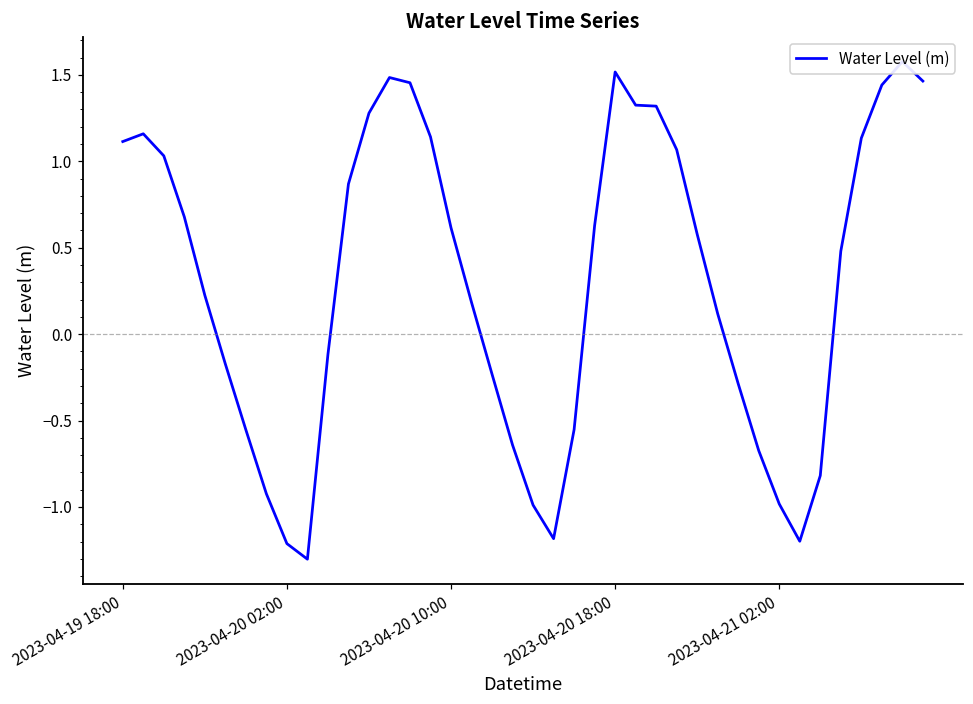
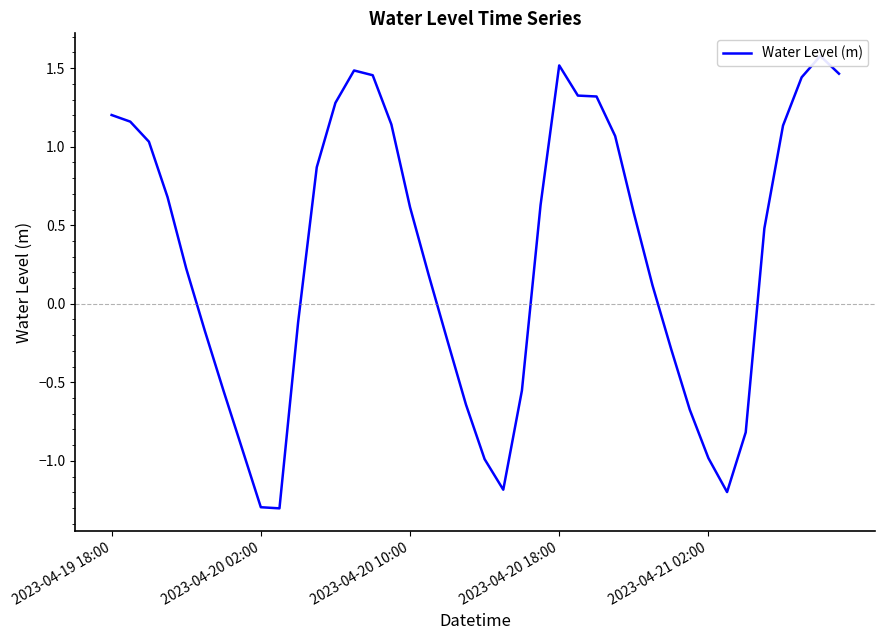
  {
-   "2023-04-19 18:00": 1.11,
-   "2023-04-20 02:00": -1.21,
+   "2023-04-19 18:00": 1.20,
+   "2023-04-20 02:00": -1.30,
    "2023-04-20 10:00": 0.62,
    "2023-04-20 18:00": 1.52,
    "2023-04-21 02:00": -0.98
  }
